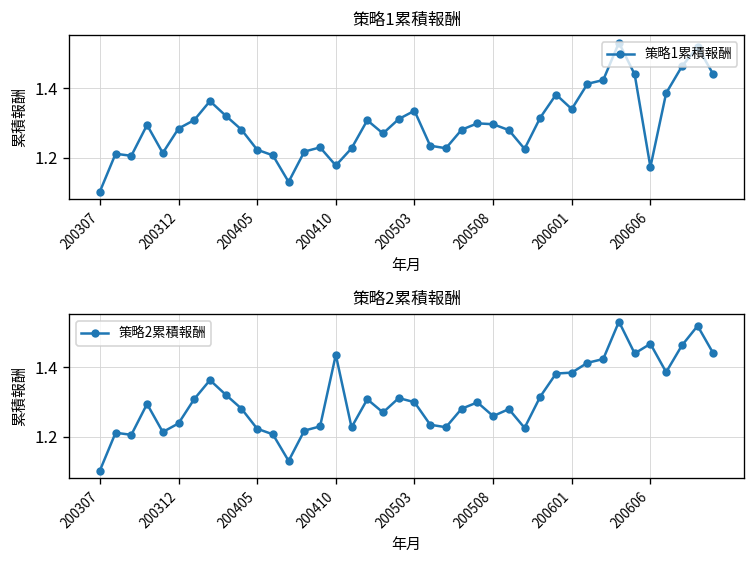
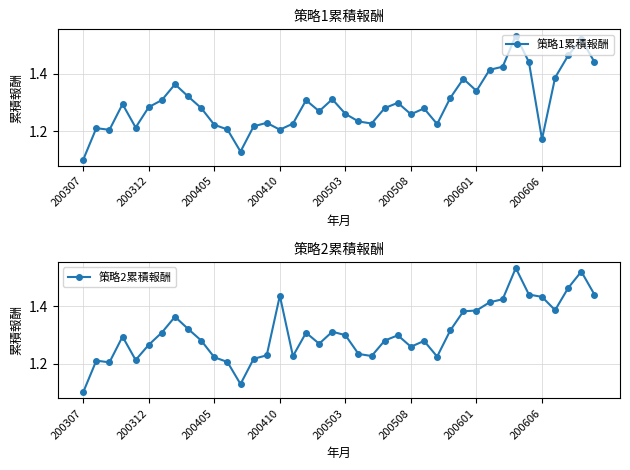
  {
    "策略1累積報酬": {
      "200307": 1.10,
      "200312": 1.28,
      "200405": 1.22,
-     "200410": 1.18,
-     "200503": 1.34,
-     "200508": 1.30,
+     "200410": 1.21,
+     "200503": 1.26,
+     "200508": 1.26,
      "200601": 1.34,
      "200606": 1.17
    },
    "策略2累積報酬": {
      "200307": 1.10,
-     "200312": 1.24,
+     "200312": 1.27,
      "200405": 1.22,
      "200410": 1.44,
      "200503": 1.30,
      "200508": 1.26,
      "200601": 1.38,
-     "200606": 1.47
+     "200606": 1.43
    }
  }
